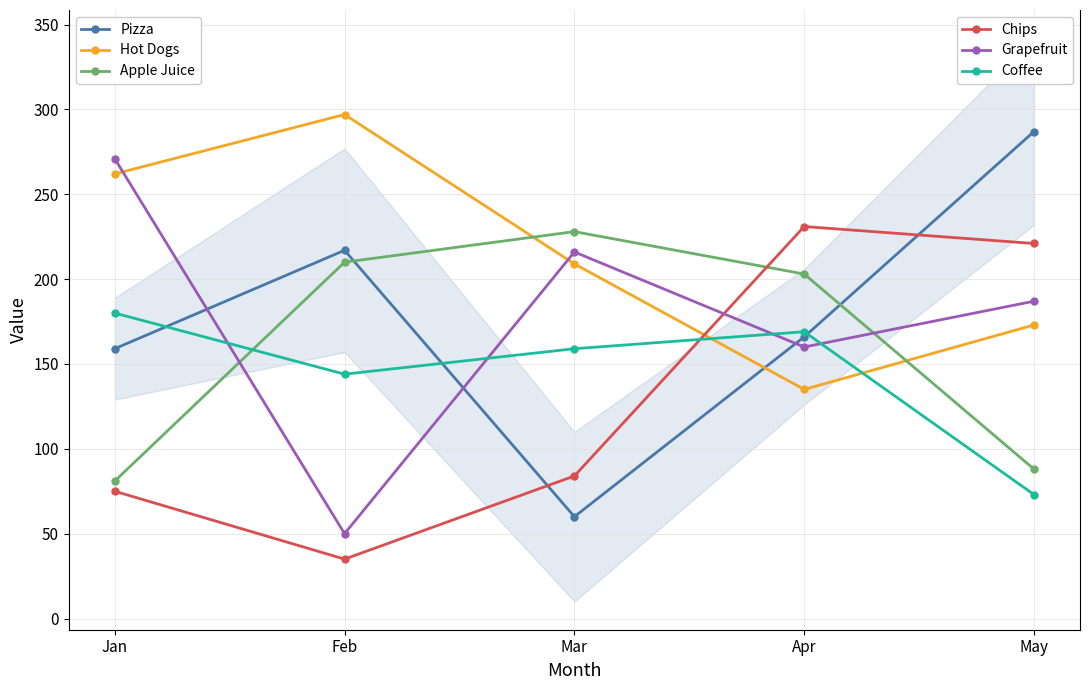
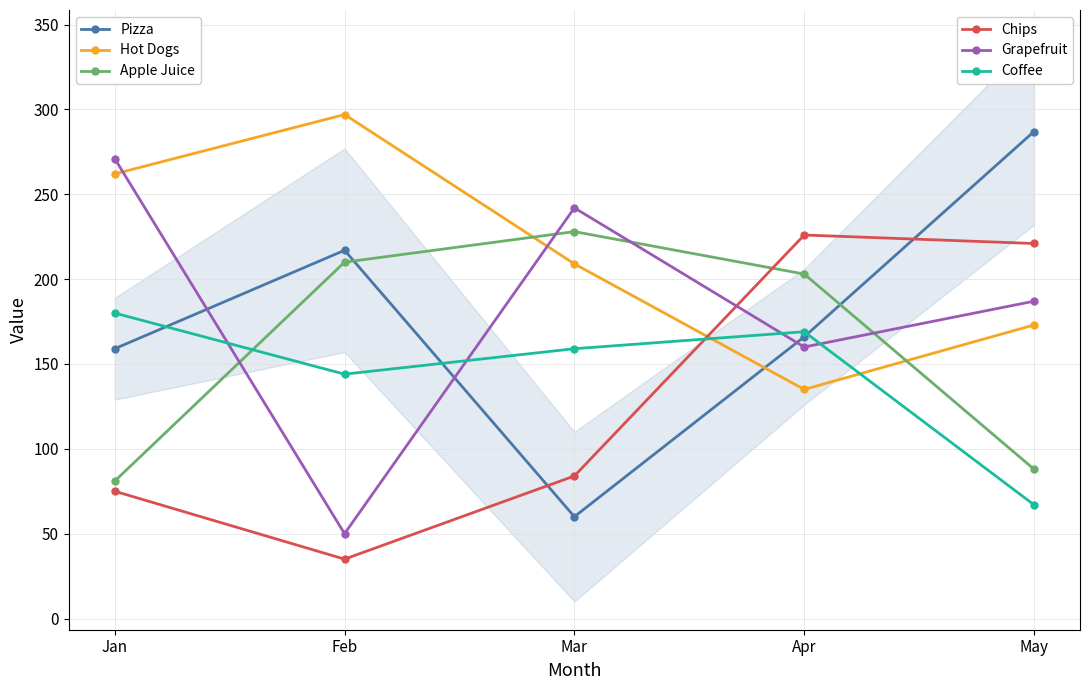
  {
    "Chips": {
      "Jan": 75,
      "Feb": 35,
      "Mar": 84,
-     "Apr": 231,
+     "Apr": 226,
      "May": 221
    },
    "Grapefruit": {
      "Jan": 271,
      "Feb": 50,
-     "Mar": 216,
+     "Mar": 242,
      "Apr": 160,
      "May": 187
    },
    "Coffee": {
      "Jan": 180,
      "Feb": 144,
      "Mar": 159,
      "Apr": 169,
-     "May": 73
+     "May": 67
    }
  }
